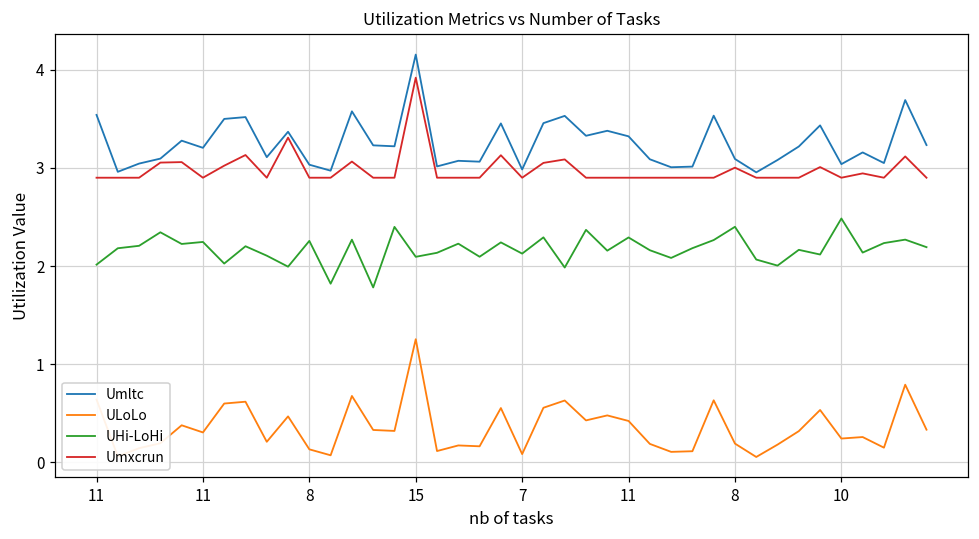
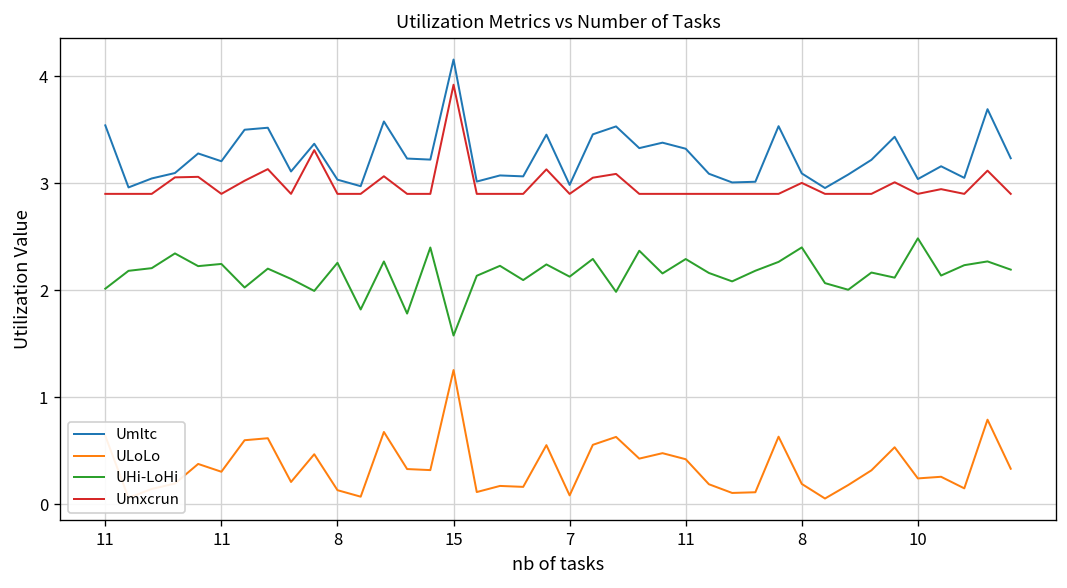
  {
    "Umltc": {
      "15": 4.2,
      "10": 3.0
    },
    "ULoLo": {
      "15": 1.3,
      "10": 0.2
    },
    "UHi-LoHi": {
-     "15": 2.1,
+     "15": 1.6,
      "10": 2.5
    },
    "Umxcrun": {
      "15": 3.9,
      "10": 2.9
    }
  }
